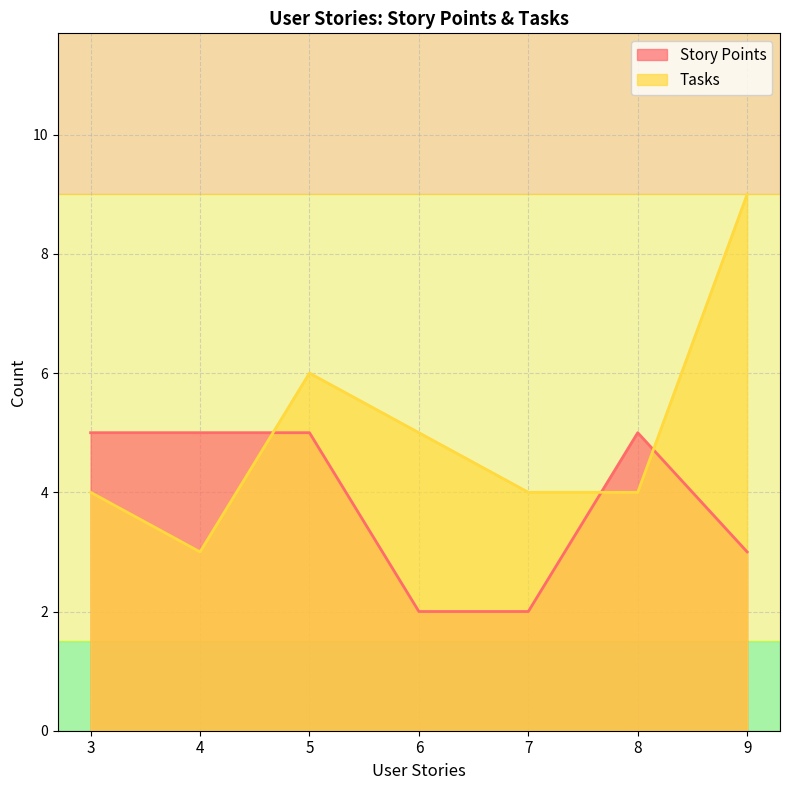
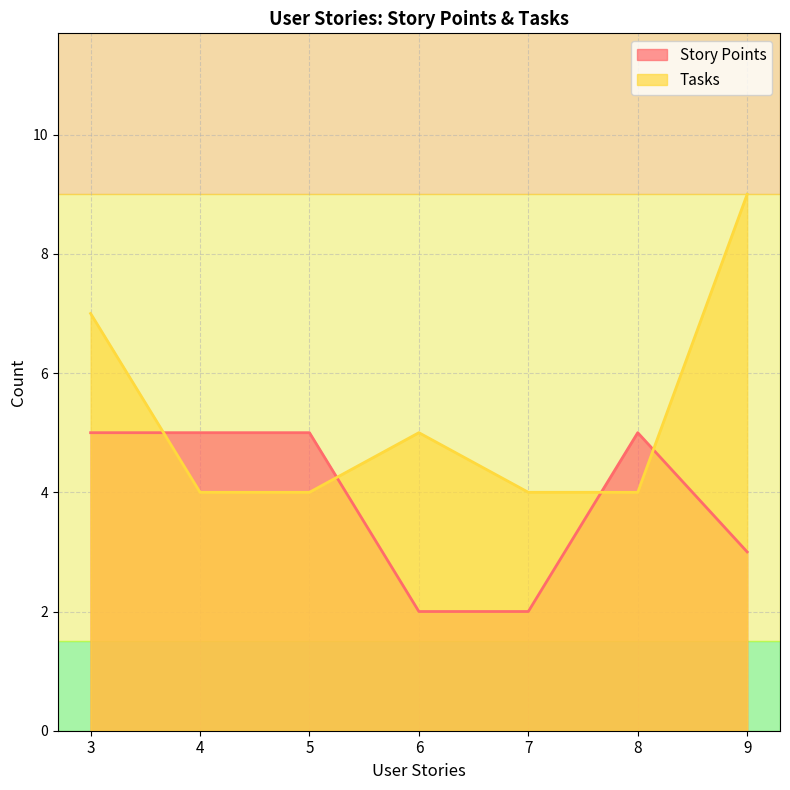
  {
    "Story Points": {
      "3": 5,
      "4": 5,
      "5": 5,
      "6": 2,
      "7": 2,
      "8": 5,
      "9": 3
    },
    "Tasks": {
-     "3": 4,
-     "4": 3,
-     "5": 6,
+     "3": 7,
+     "4": 4,
+     "5": 4,
      "6": 5,
      "7": 4,
      "8": 4,
      "9": 9
    }
  }
